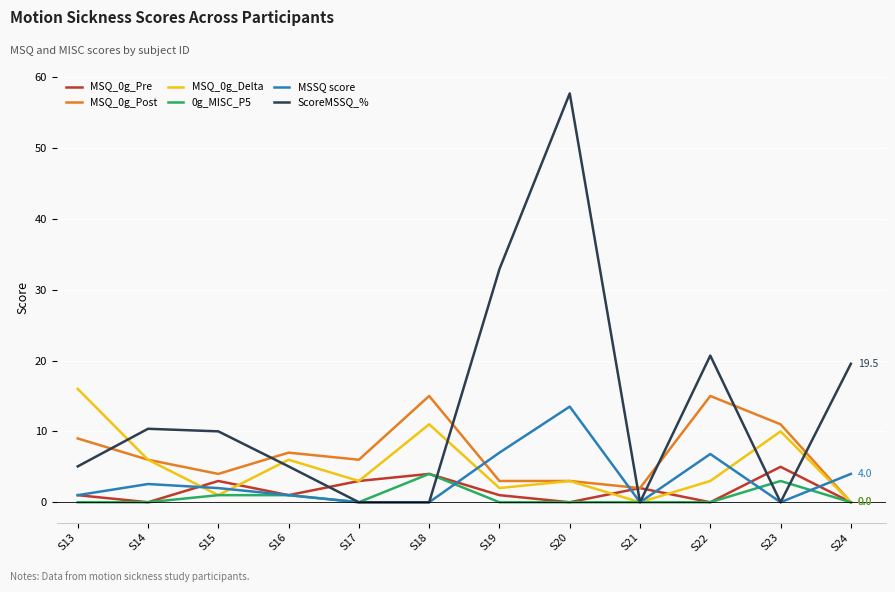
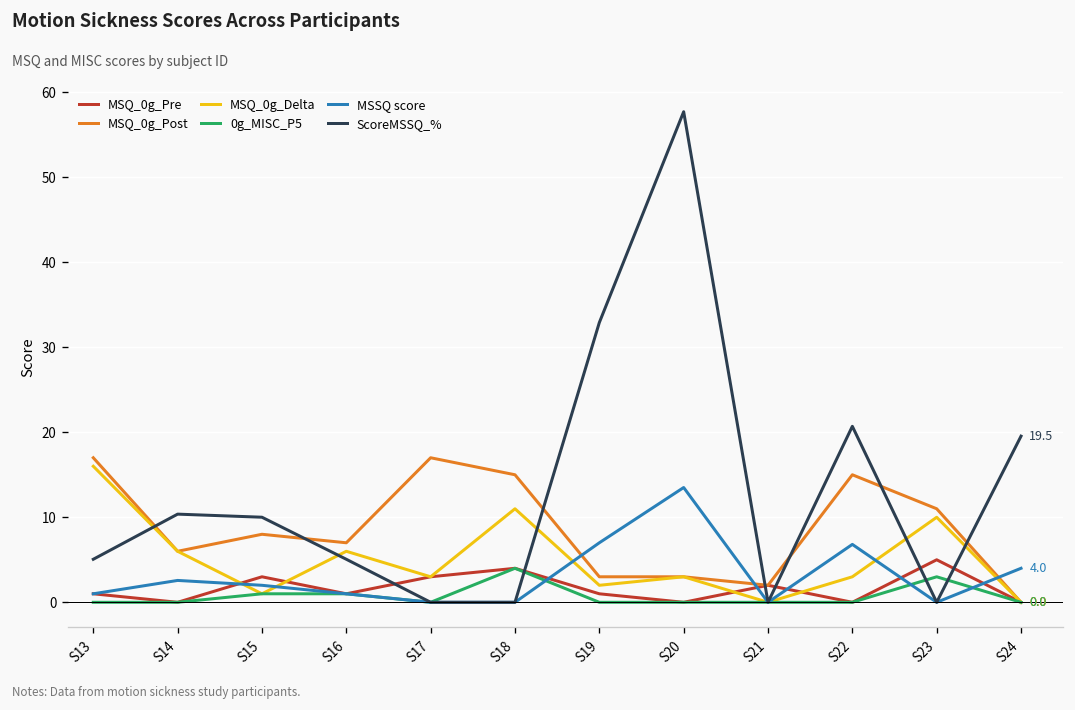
  {
    "MSQ_0g_Pre": {
      "S15": 3,
      "S19": 1,
      "S23": 5
    },
    "MSQ_0g_Post": {
-     "S13": 9,
-     "S15": 4,
+     "S13": 17,
+     "S15": 8,
      "S16": 7,
-     "S17": 6,
+     "S17": 17,
      "S18": 15,
      "S19": 3,
      "S22": 15,
      "S23": 11
    },
    "MSQ_0g_Delta": {
      "S13": 16,
      "S16": 6,
      "S18": 11,
      "S19": 2,
      "S22": 3,
      "S23": 10
    },
    "0g_MISC_P5": {
      "S13": 0,
      "S19": 0,
      "S23": 3
    },
    "MSSQ score": {
      "S24": 4.0
    },
    "ScoreMSSQ_%": {
      "S24": 19.5
    }
  }
